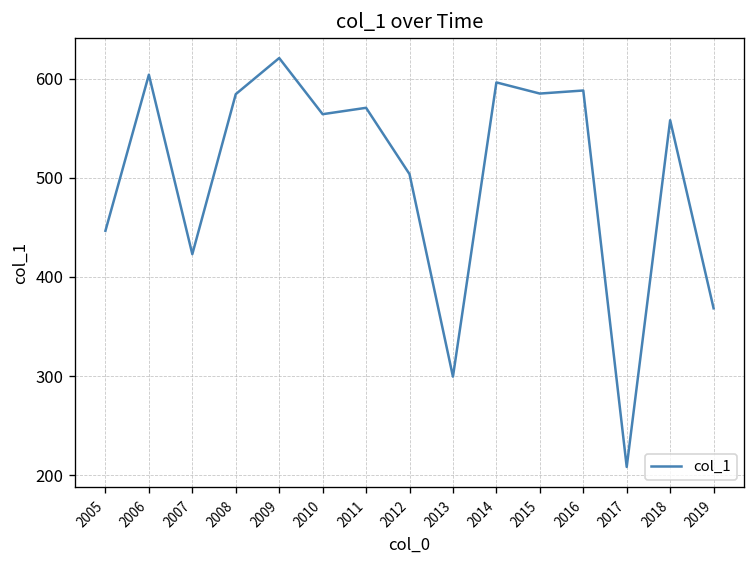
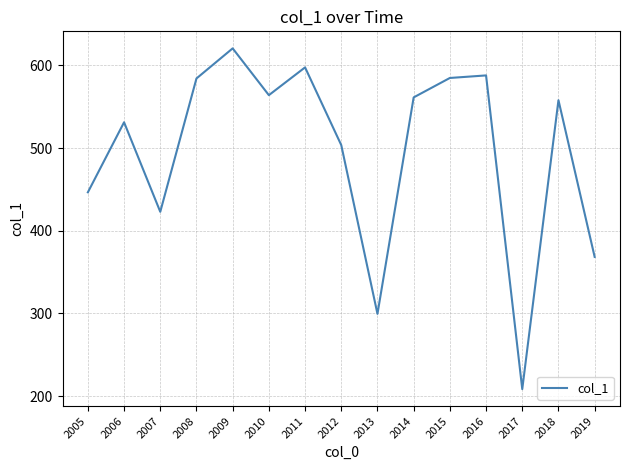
  {
    "2005": 450,
-   "2006": 600,
+   "2006": 530,
    "2007": 420,
    "2008": 580,
    "2009": 620,
    "2010": 560,
-   "2011": 570,
+   "2011": 600,
    "2012": 500,
    "2013": 300,
-   "2014": 600,
+   "2014": 560,
    "2015": 580,
    "2016": 590,
    "2017": 210,
    "2018": 560,
    "2019": 370
  }
